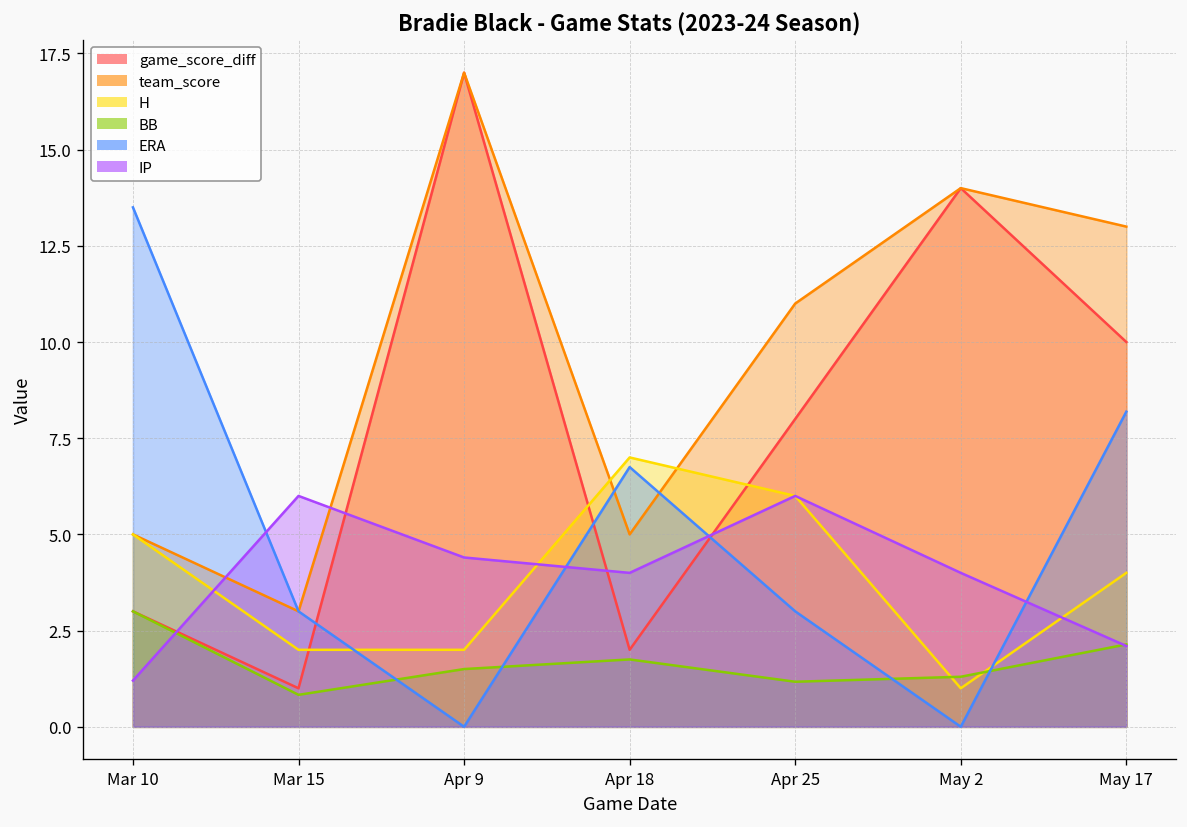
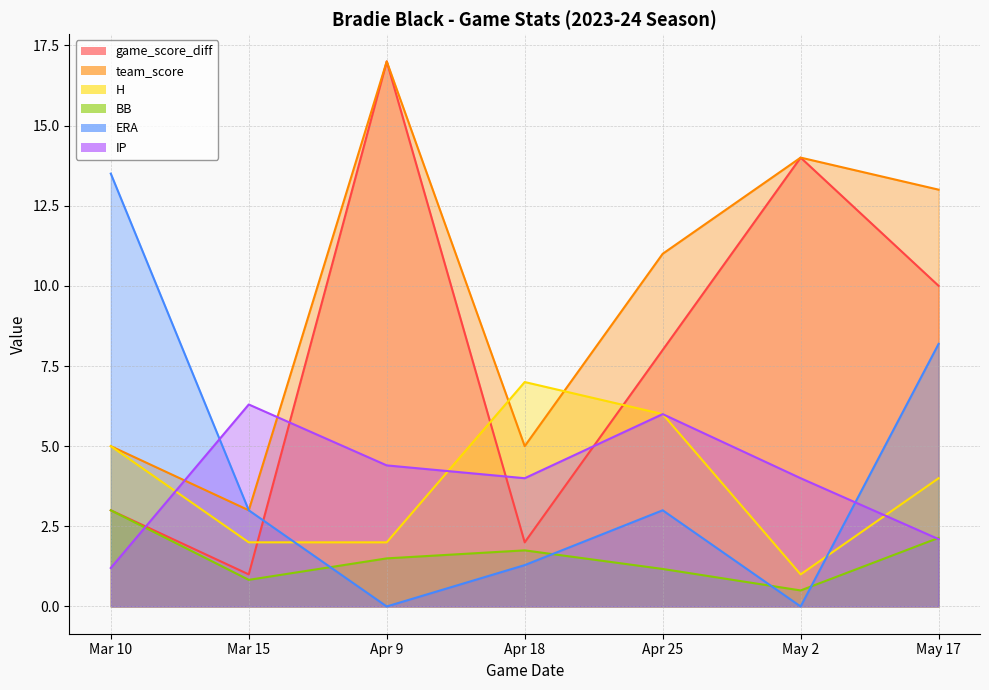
  {
    "BB": {
      "Mar 15": 0.8,
      "Apr 9": 1.5,
      "Apr 18": 1.8,
      "Apr 25": 1.2,
-     "May 2": 1.3
+     "May 2": 0.5
    },
    "ERA": {
      "Mar 10": 13.5,
      "Apr 9": 0.0,
-     "Apr 18": 6.8,
+     "Apr 18": 1.3,
      "Apr 25": 3.0,
      "May 2": 0.0,
      "May 17": 8.2
    },
    "IP": {
      "Mar 10": 1.2,
-     "Mar 15": 6.0,
+     "Mar 15": 6.3,
      "Apr 9": 4.4,
      "Apr 18": 4.0,
      "May 2": 4.0
    }
  }
